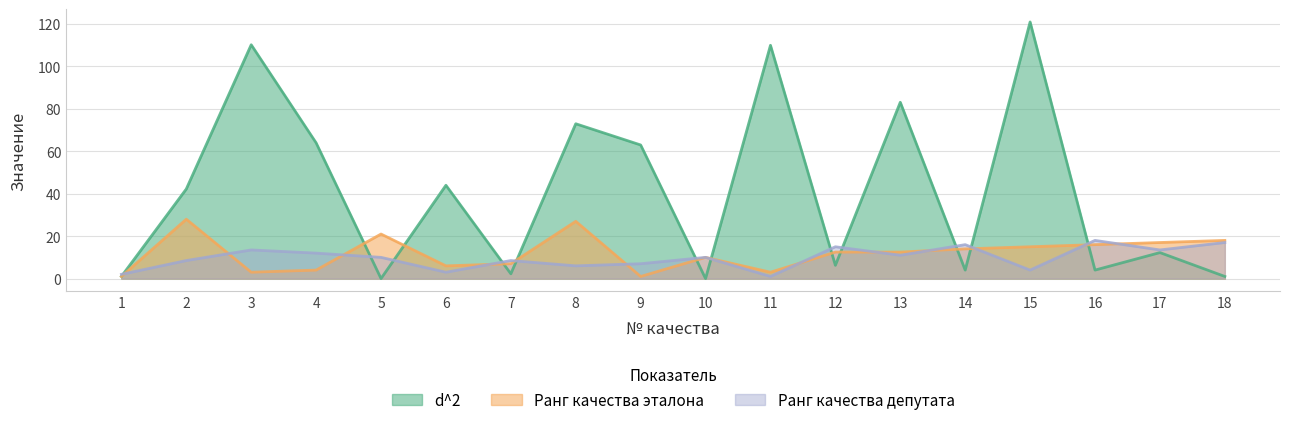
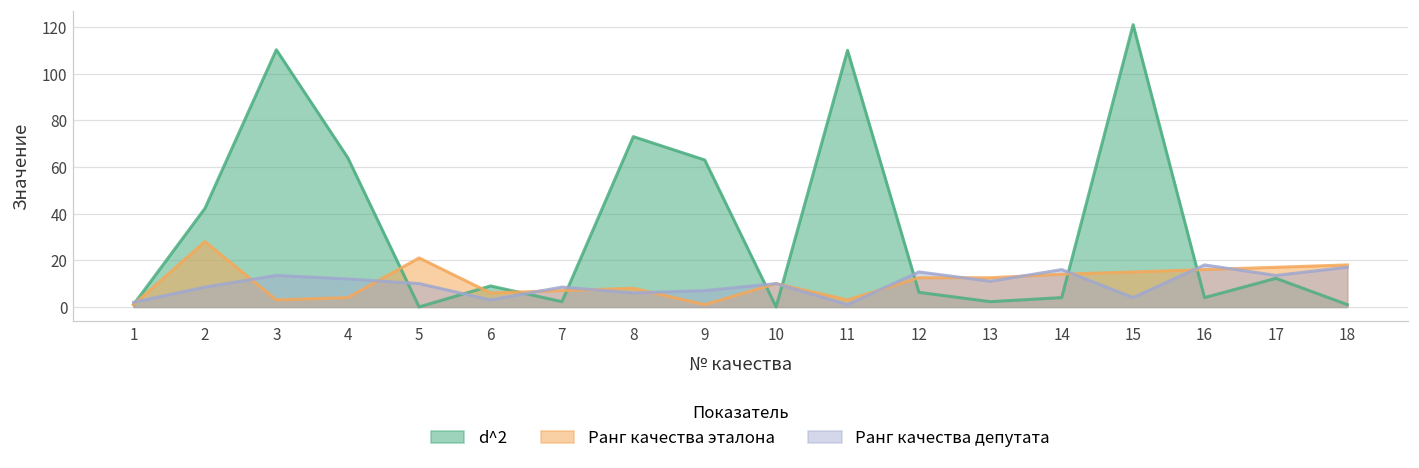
  {
    "d^2": {
      "2": 42,
      "3": 110,
      "4": 64,
      "5": 0,
-     "6": 44,
+     "6": 9,
      "7": 2,
      "8": 73,
      "9": 63,
      "10": 0,
      "11": 110,
      "12": 6,
-     "13": 83,
+     "13": 2,
      "14": 4,
      "15": 121,
      "16": 4,
      "17": 12,
      "18": 1
    },
    "Ранг качества эталона": {
      "2": 28,
      "3": 3,
      "4": 4,
      "5": 21,
      "6": 6,
      "7": 7,
-     "8": 27,
+     "8": 8,
      "9": 1,
      "11": 3,
      "12": 13,
      "13": 13,
      "14": 14,
      "15": 15,
      "16": 16,
      "17": 17
    },
    "Ранг качества депутата": {
      "2": 9,
      "3": 14,
      "4": 12,
      "5": 10,
      "6": 3,
      "7": 9,
      "8": 6,
      "9": 7,
      "11": 1,
      "12": 15,
      "13": 11,
      "14": 16,
      "15": 4,
      "16": 18,
      "17": 14
    }
  }
